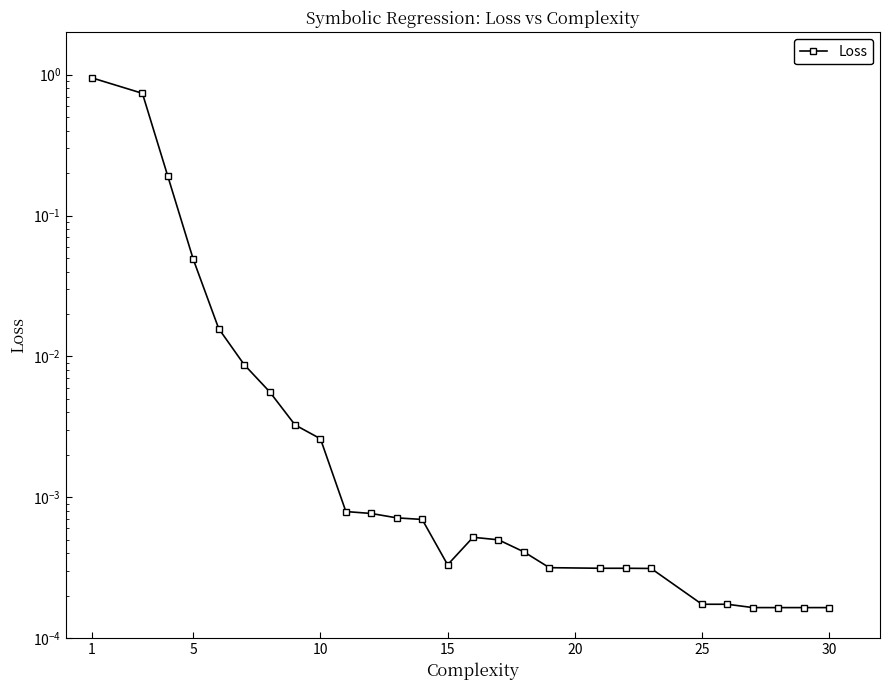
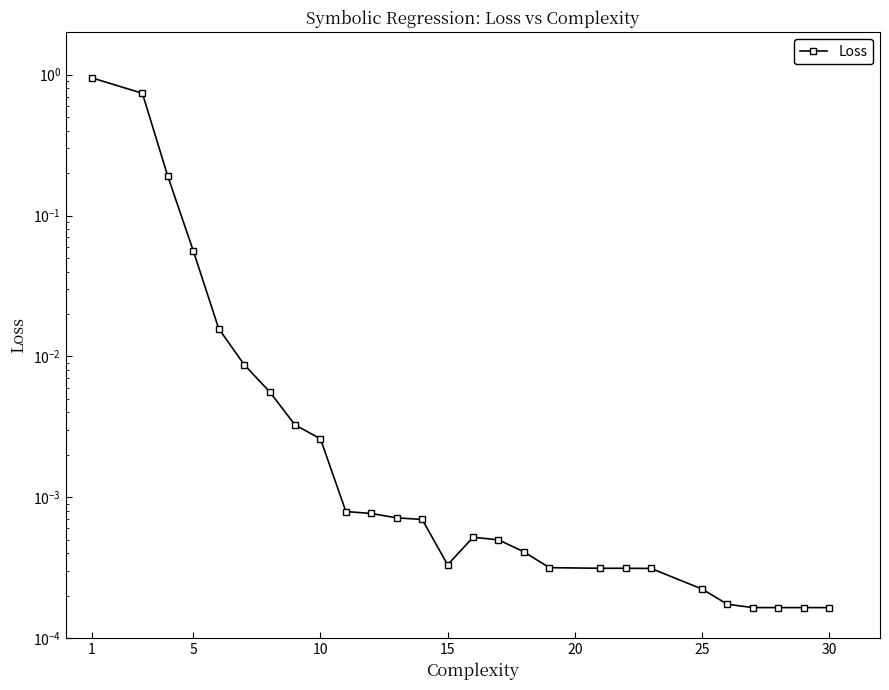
  {
    "1": 1.0,
-   "5": 0.049,
+   "5": 0.056,
    "10": 0.0026,
    "15": 0.00033,
-   "25": 0.00017,
+   "25": 0.00022,
    "30": 0.00016
  }
